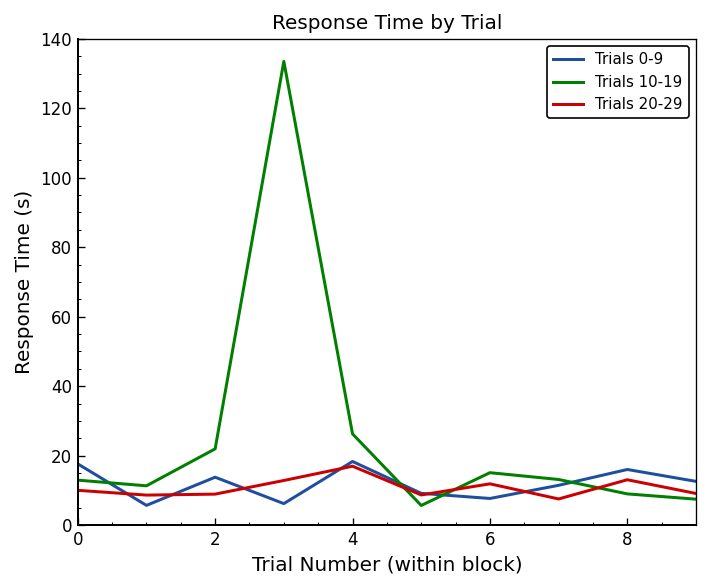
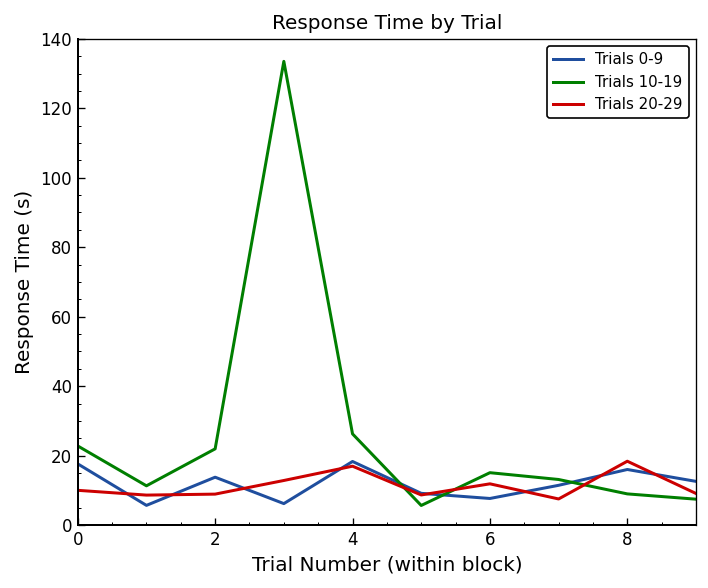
  {
    "Trials 0-9": {
      "0": 18,
      "2": 14,
      "4": 18,
      "6": 8,
      "8": 16
    },
    "Trials 10-19": {
-     "0": 13,
+     "0": 23,
      "2": 22,
      "4": 26,
      "6": 15,
      "8": 9
    },
    "Trials 20-29": {
      "0": 10,
      "2": 9,
      "4": 17,
      "6": 12,
-     "8": 13
+     "8": 18
    }
  }
